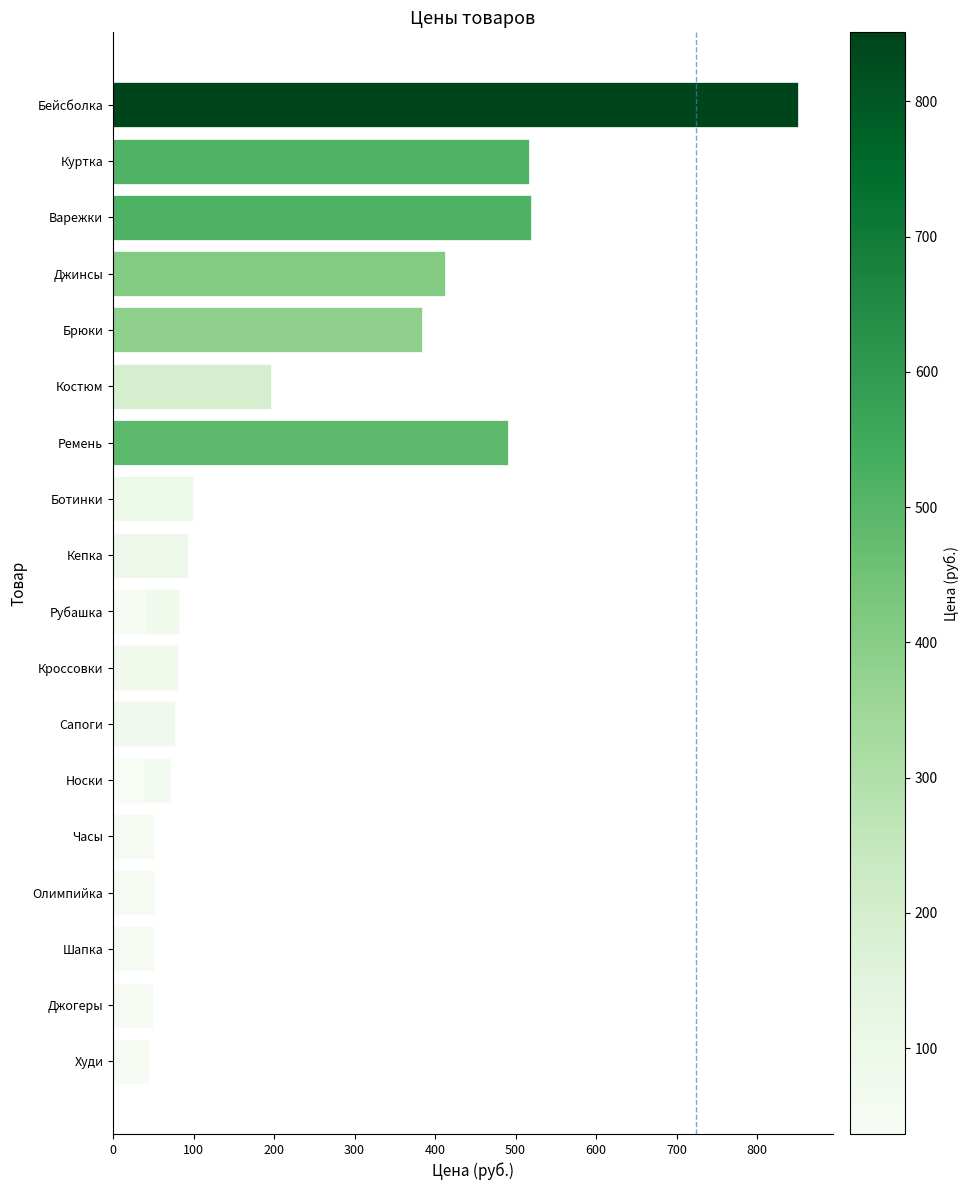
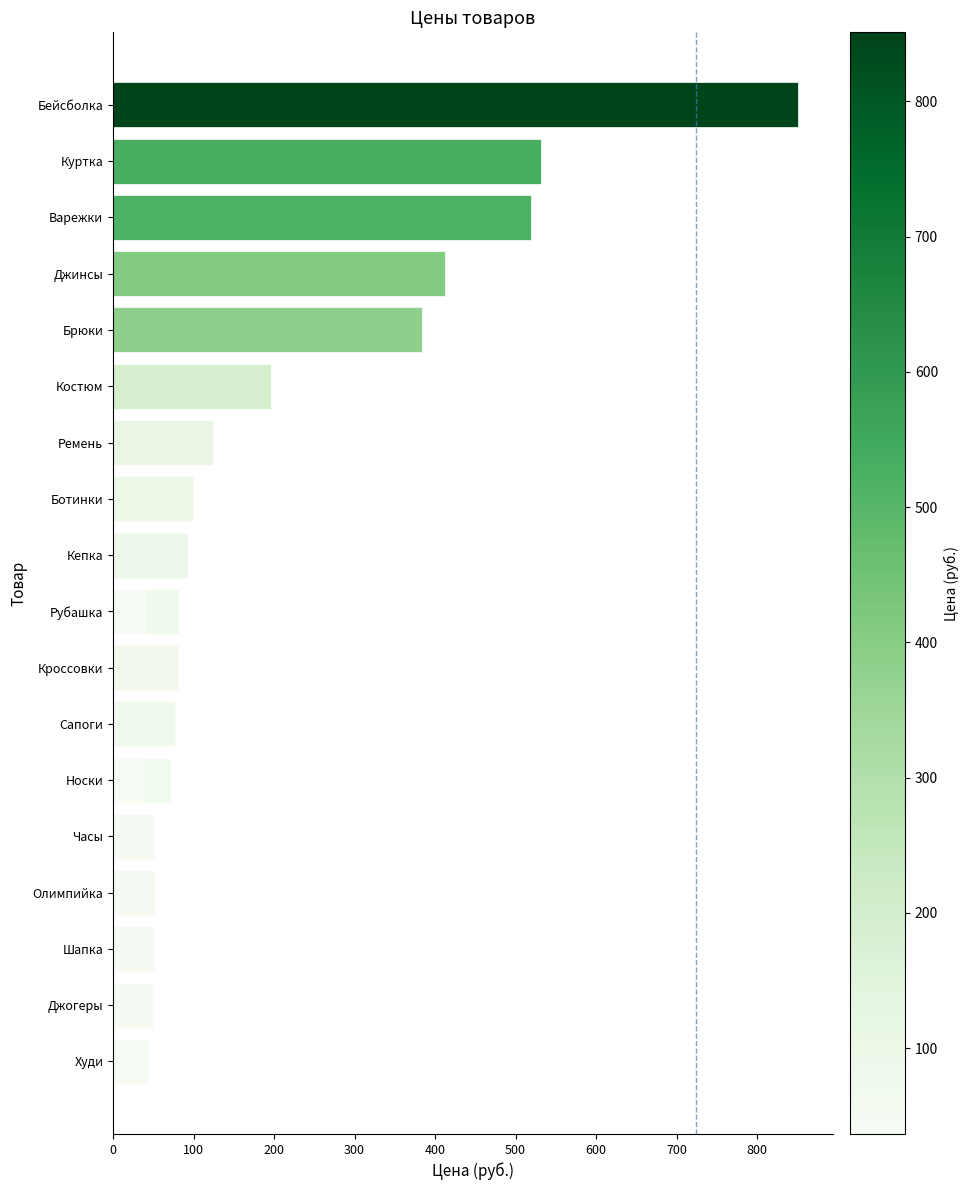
  {
    "Бейсболка": 850,
-   "Куртка": 520,
+   "Куртка": 530,
    "Варежки": 520,
    "Джинсы": 410,
    "Брюки": 380,
    "Костюм": 200,
-   "Ремень": 490,
+   "Ремень": 120,
    "Ботинки": 100,
    "Кепка": 90,
    "Кроссовки": 80,
    "Сапоги": 80,
    "Часы": 50,
    "Олимпийка": 50,
    "Шапка": 50,
    "Джогеры": 50,
    "Худи": 50
  }
